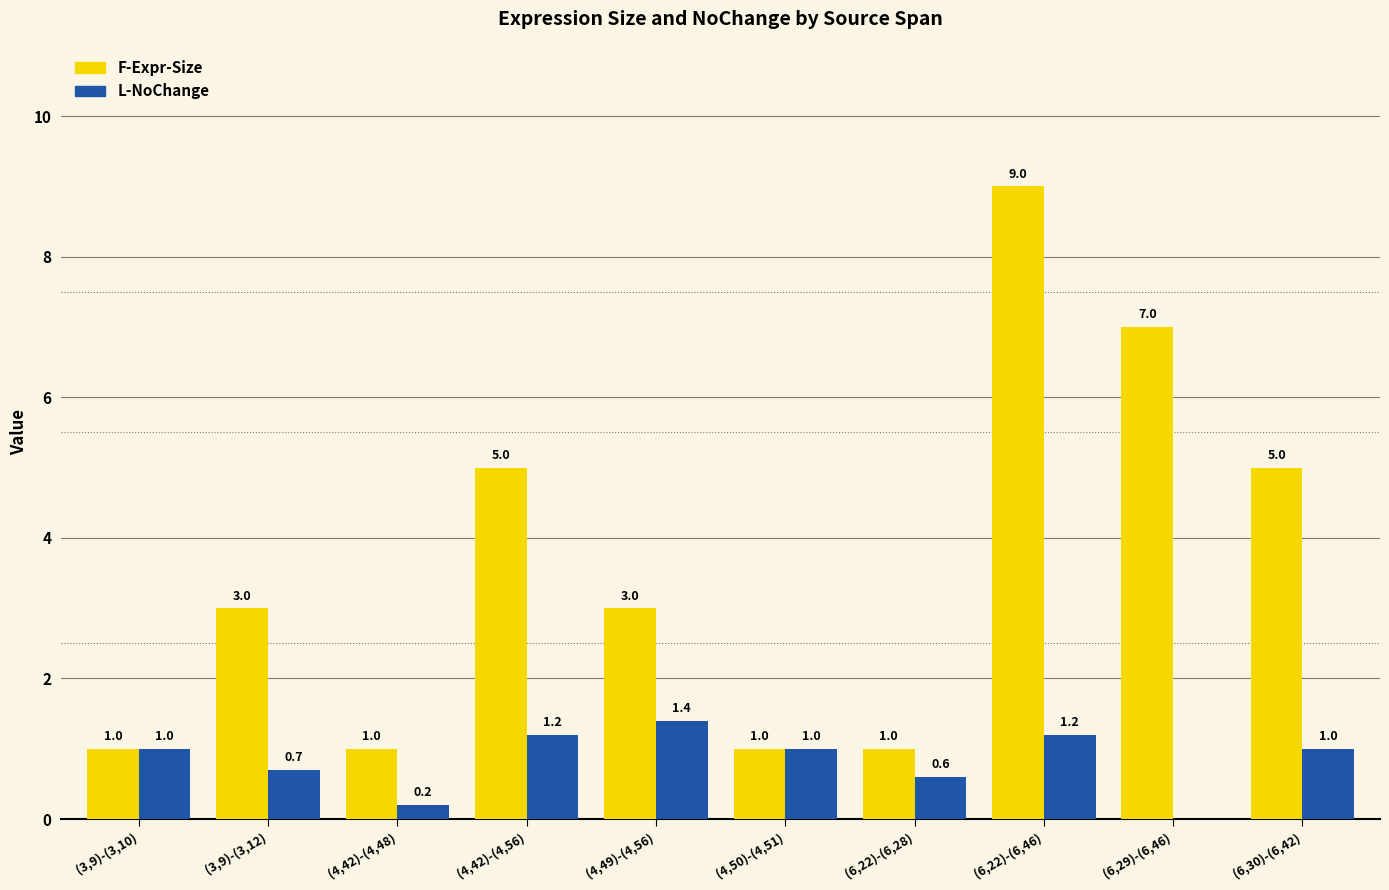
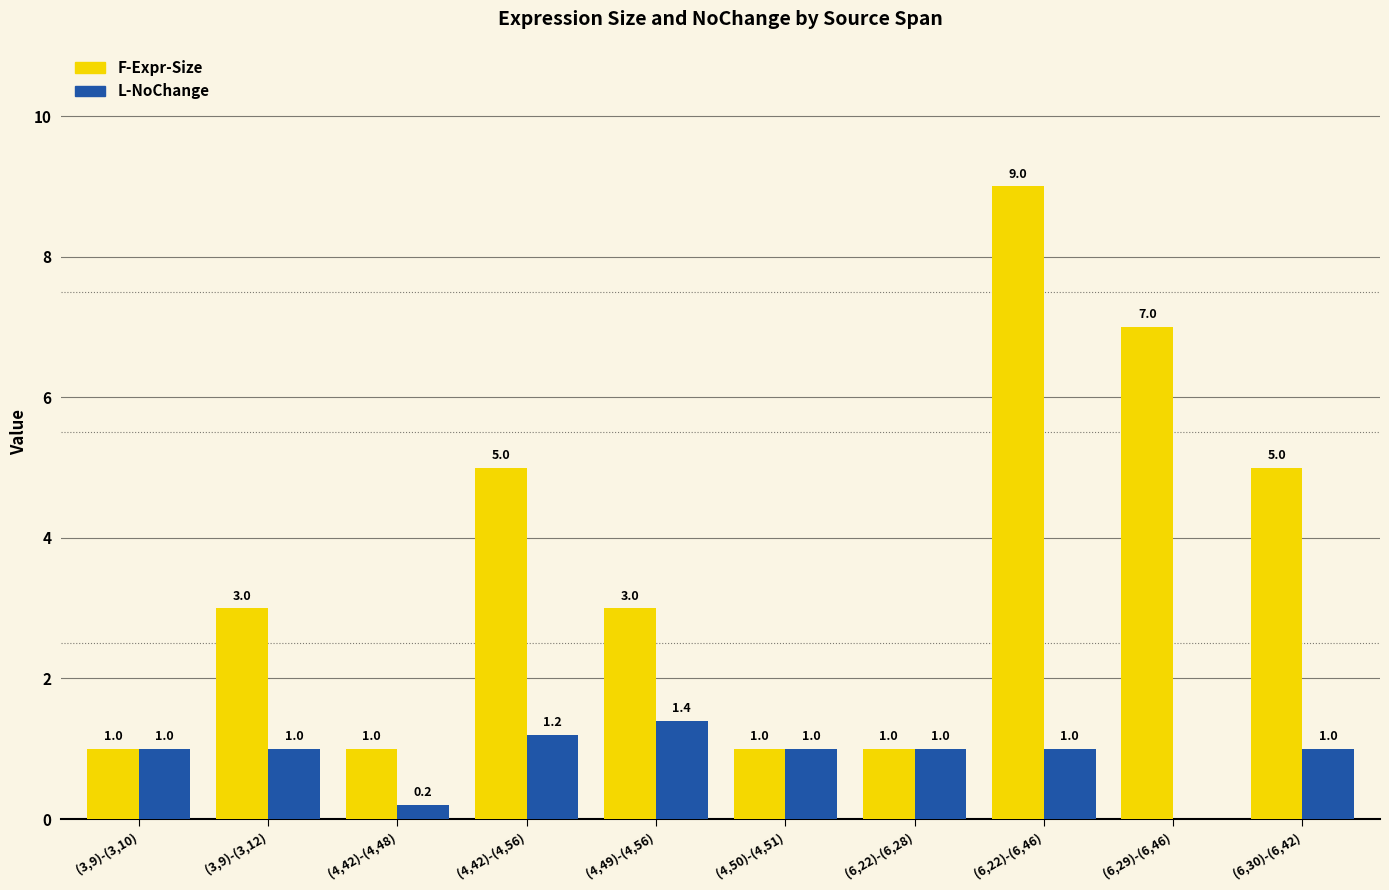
  {
    "F-Expr-Size": {
      "(3,9)-(3,10)": 1.0,
      "(3,9)-(3,12)": 3.0,
      "(4,42)-(4,48)": 1.0,
      "(4,42)-(4,56)": 5.0,
      "(4,49)-(4,56)": 3.0,
      "(4,50)-(4,51)": 1.0,
      "(6,22)-(6,28)": 1.0,
      "(6,22)-(6,46)": 9.0,
      "(6,29)-(6,46)": 7.0,
      "(6,30)-(6,42)": 5.0
    },
    "L-NoChange": {
      "(3,9)-(3,10)": 1.0,
-     "(3,9)-(3,12)": 0.7,
+     "(3,9)-(3,12)": 1.0,
      "(4,42)-(4,48)": 0.2,
      "(4,42)-(4,56)": 1.2,
      "(4,49)-(4,56)": 1.4,
      "(4,50)-(4,51)": 1.0,
-     "(6,22)-(6,28)": 0.6,
-     "(6,22)-(6,46)": 1.2,
+     "(6,22)-(6,28)": 1.0,
+     "(6,22)-(6,46)": 1.0,
      "(6,30)-(6,42)": 1.0
    }
  }
